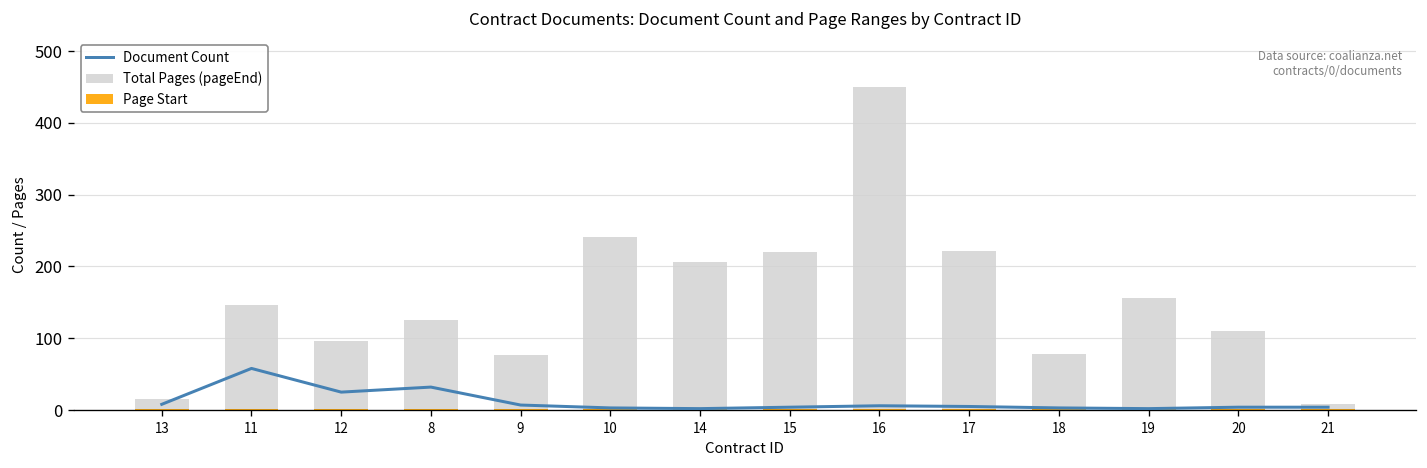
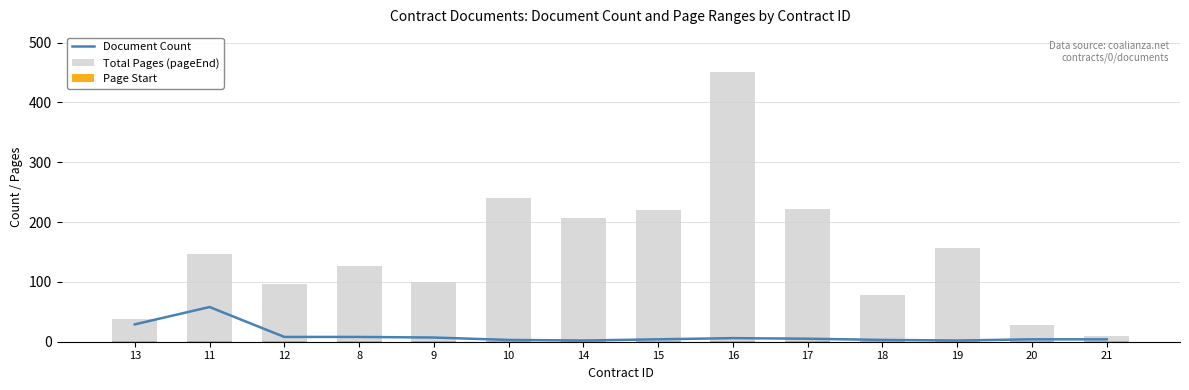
  {
    "Document Count": {
-     "13": 10,
+     "13": 30,
      "11": 60,
-     "12": 30,
-     "8": 30,
+     "12": 10,
+     "8": 10,
      "9": 10,
      "10": 0,
      "14": 0,
      "15": 0,
      "16": 10,
      "17": 10,
      "18": 0,
      "19": 0,
      "20": 0,
      "21": 0
    },
    "Total Pages (pageEnd)": {
-     "13": 20,
+     "13": 40,
      "11": 150,
      "12": 100,
      "8": 130,
-     "9": 80,
+     "9": 100,
      "10": 240,
      "14": 210,
      "15": 220,
      "16": 450,
      "17": 220,
      "18": 80,
      "19": 160,
-     "20": 110,
+     "20": 30,
      "21": 10
    }
  }
